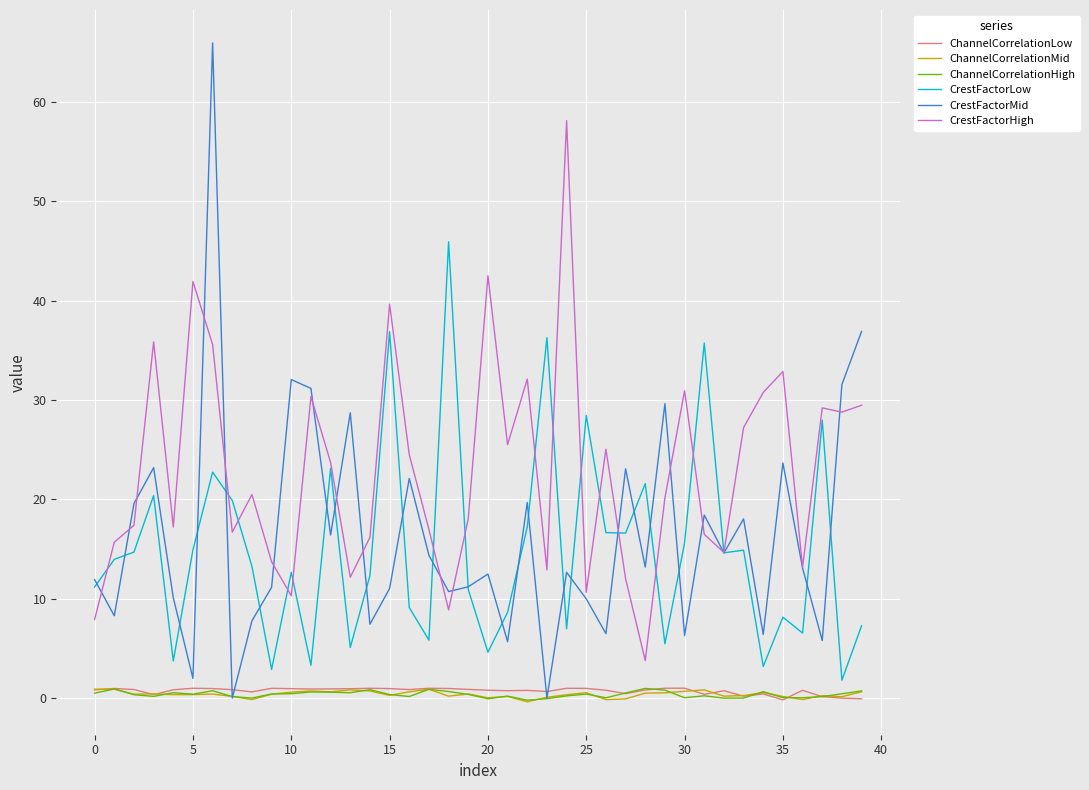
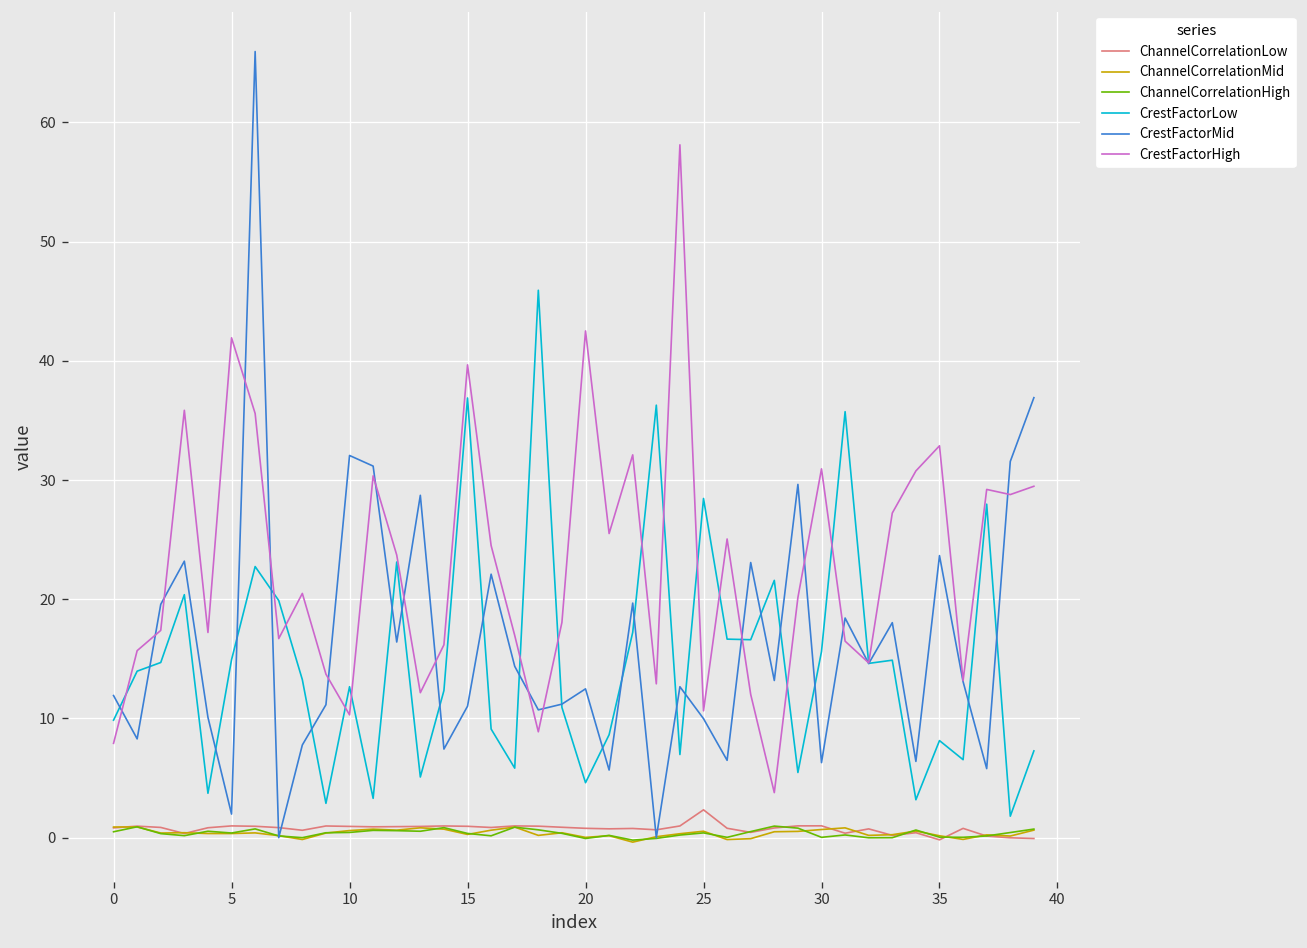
  {
    "ChannelCorrelationLow": {
      "5": 1,
      "10": 1,
      "15": 1,
      "20": 1,
-     "25": 1,
+     "25": 2,
      "30": 1
    },
    "ChannelCorrelationMid": {
      "30": 1
    },
    "ChannelCorrelationHigh": {
      "0": 0,
      "30": 0
    },
    "CrestFactorLow": {
-     "0": 11,
+     "0": 10,
      "5": 15,
      "10": 13,
      "15": 37,
      "20": 5,
      "25": 28,
      "30": 16,
      "35": 8
    },
    "CrestFactorMid": {
      "0": 12,
      "5": 2,
      "10": 32,
      "15": 11,
      "20": 12,
      "25": 10,
      "30": 6,
      "35": 24
    },
    "CrestFactorHigh": {
      "0": 8,
      "5": 42,
      "10": 10,
      "15": 40,
      "20": 43,
      "25": 11,
      "30": 31,
      "35": 33
    }
  }
